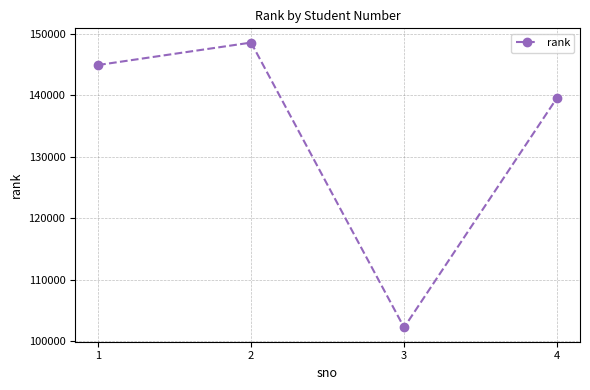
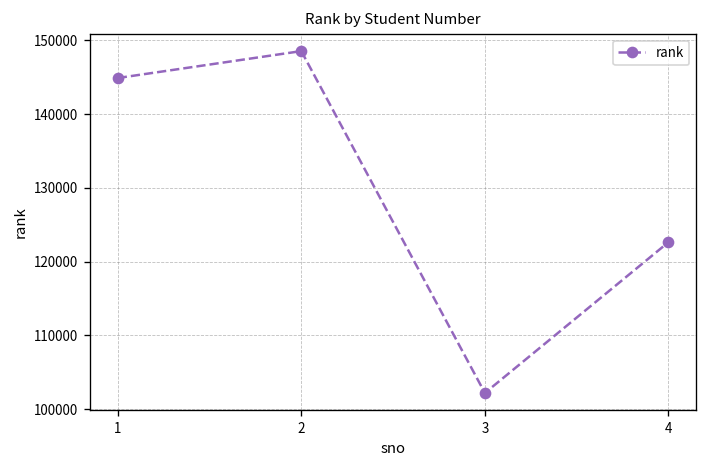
  {
    "1": 145000,
    "2": 149000,
    "3": 102000,
-   "4": 140000
+   "4": 123000
  }
